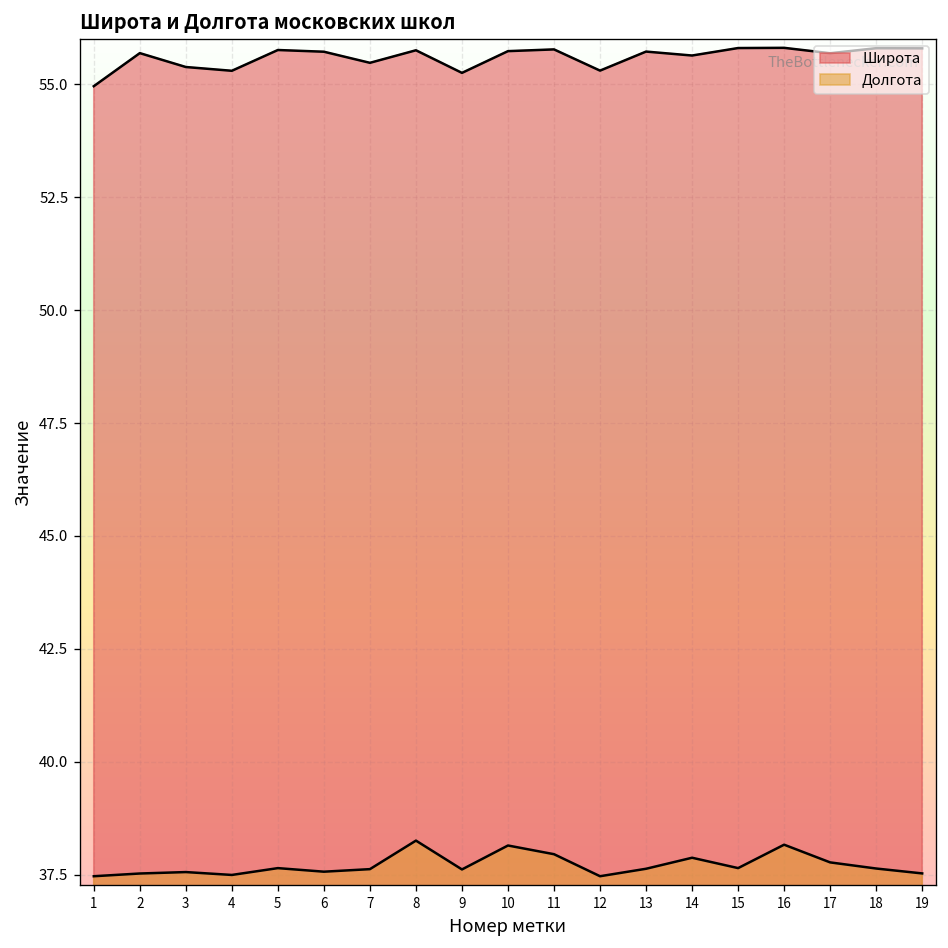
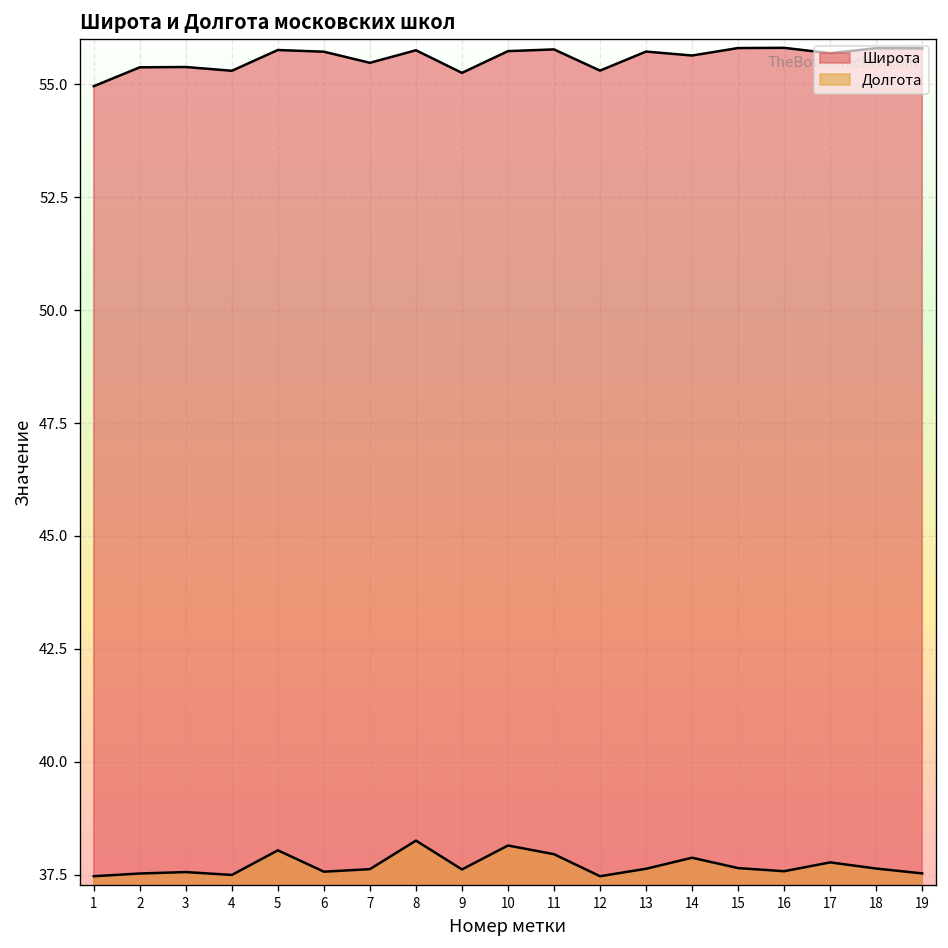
  {
    "Широта": {
      "1": 55.0,
-     "2": 55.7,
+     "2": 55.4,
      "3": 55.4,
      "4": 55.3,
      "5": 55.8,
      "6": 55.7,
      "7": 55.5,
      "8": 55.8,
      "9": 55.3,
      "10": 55.7,
      "11": 55.8,
      "12": 55.3,
      "13": 55.7,
      "14": 55.6,
      "15": 55.8,
      "16": 55.8
    },
    "Долгота": {
      "1": 37.5,
      "2": 37.5,
      "3": 37.6,
      "4": 37.5,
-     "5": 37.6,
+     "5": 38.0,
      "6": 37.6,
      "7": 37.6,
      "8": 38.3,
      "9": 37.6,
      "10": 38.1,
      "11": 38.0,
      "12": 37.5,
      "13": 37.6,
      "14": 37.9,
      "15": 37.6,
-     "16": 38.2,
+     "16": 37.6,
      "17": 37.8,
      "18": 37.6,
      "19": 37.5
    }
  }
